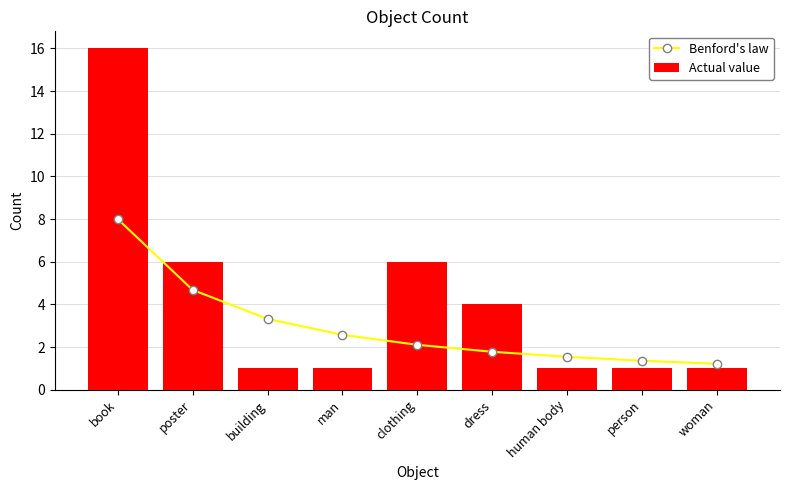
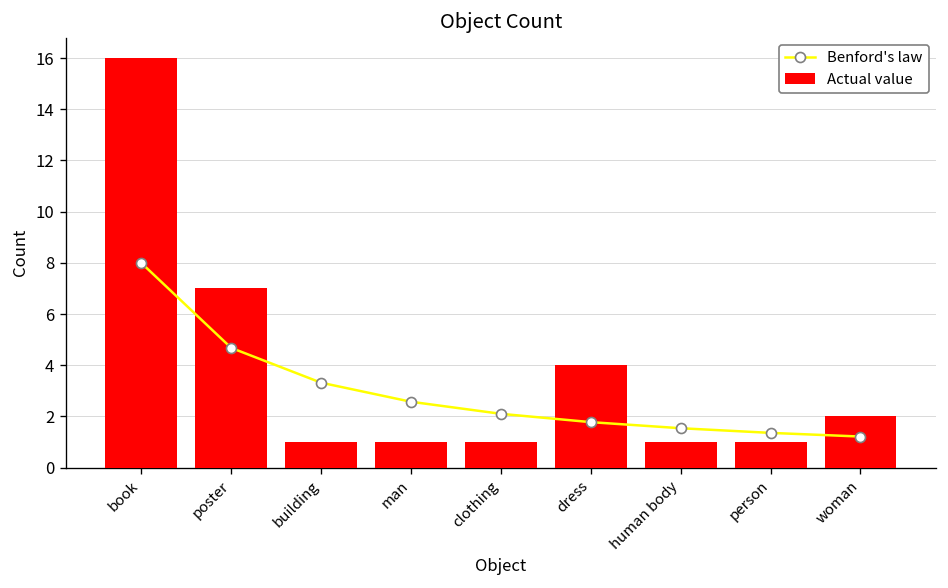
  {
    "Benford's law": {
      "book": 8,
      "poster": 4.7,
      "building": 3.3,
      "man": 2.6,
      "clothing": 2,
      "dress": 1.8,
      "human body": 1.5,
      "person": 1.4,
      "woman": 1.2
    },
    "Actual value": {
      "book": 16,
-     "poster": 6,
+     "poster": 7,
      "building": 1,
      "man": 1,
-     "clothing": 6,
+     "clothing": 1,
      "dress": 4,
      "human body": 1,
      "person": 1,
-     "woman": 1
+     "woman": 2
    }
  }
